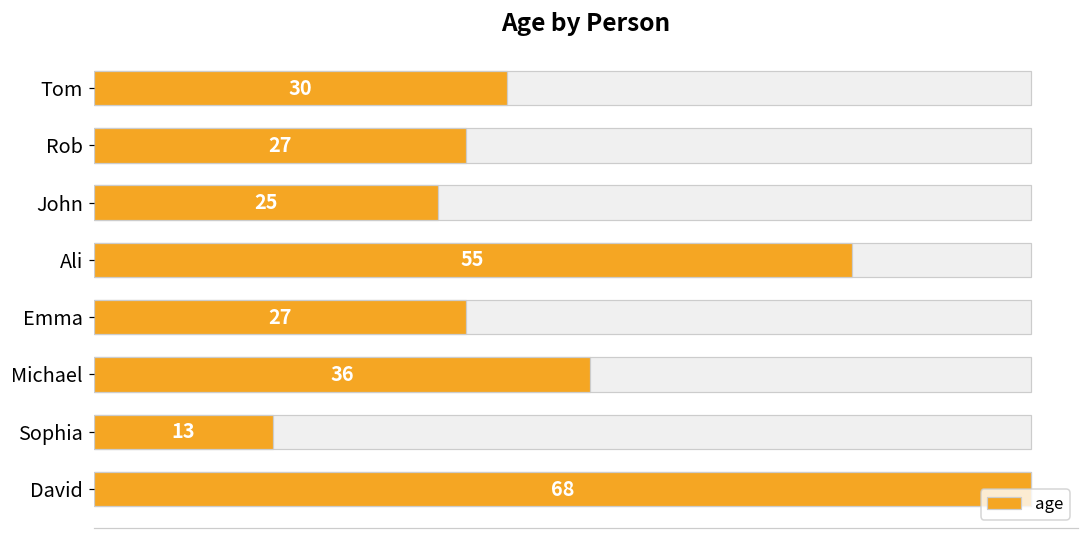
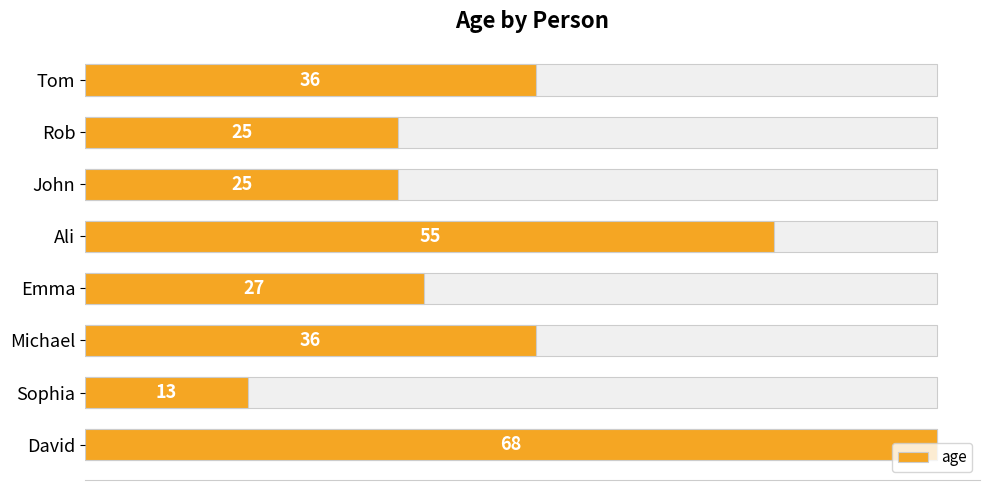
  {
    "age": {
-     "Tom": 30,
-     "Rob": 27
+     "Tom": 36,
+     "Rob": 25
    }
  }
